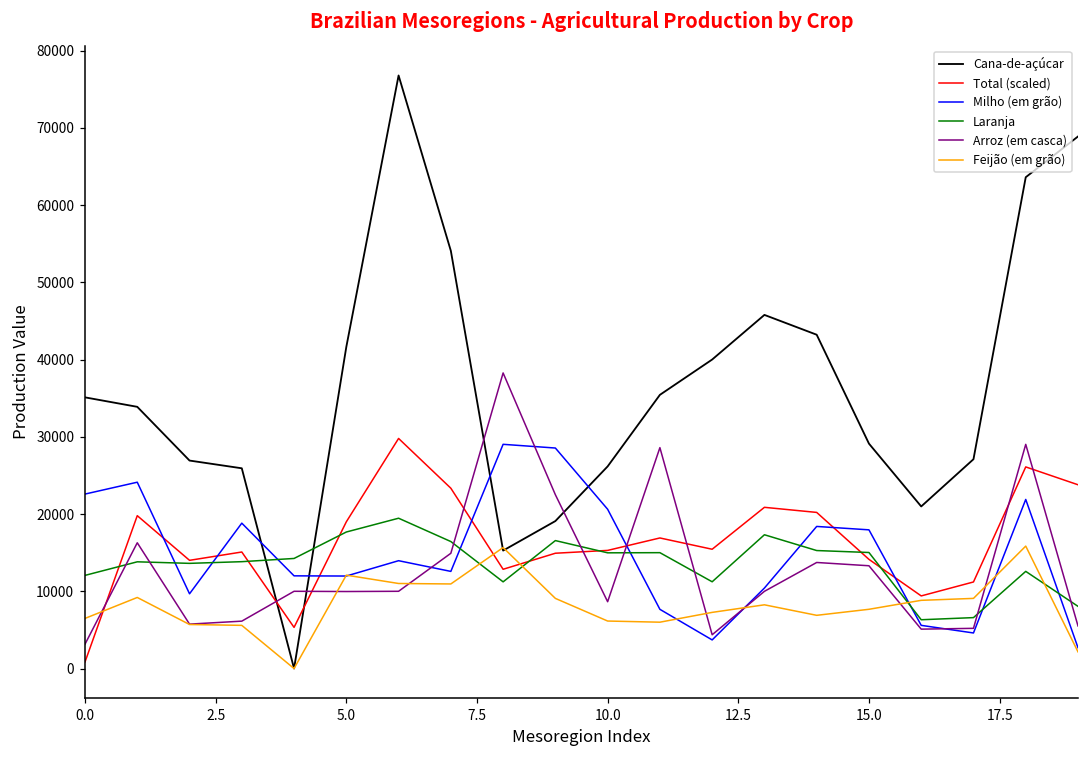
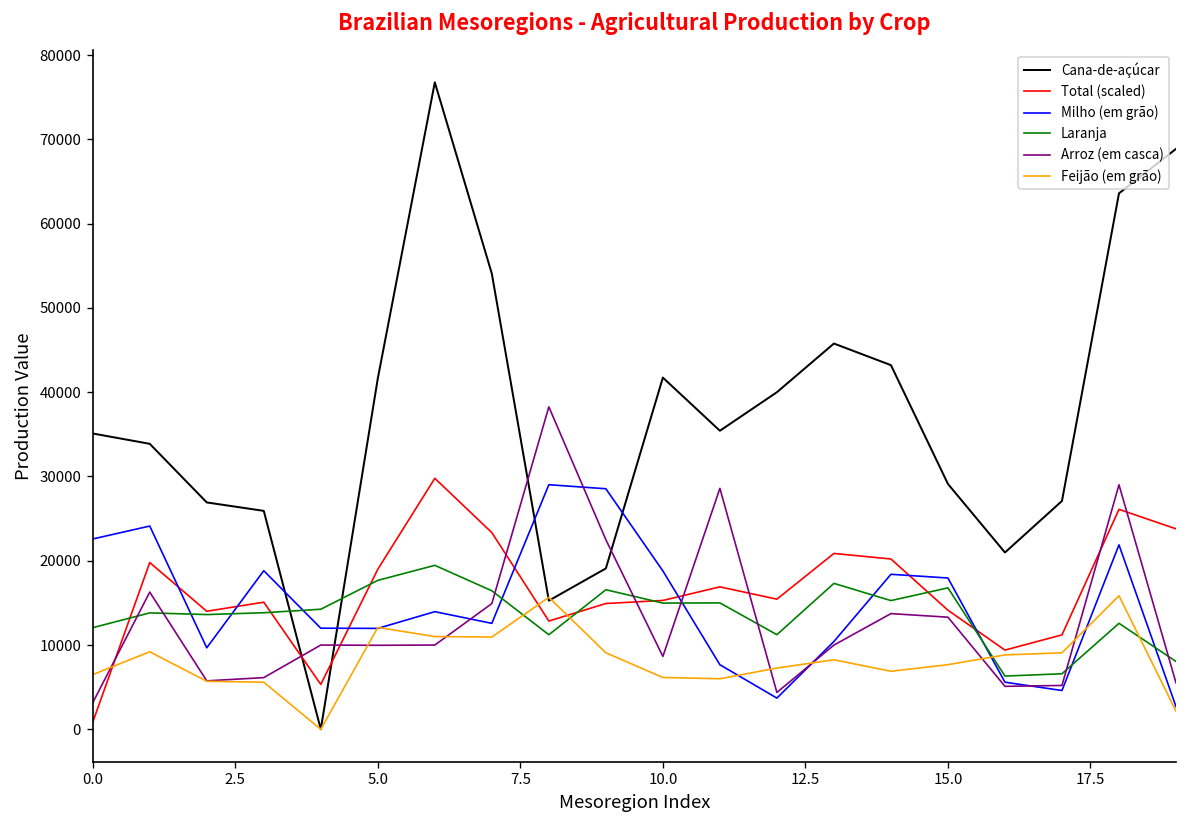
  {
    "Cana-de-açúcar": {
      "0.0": 35000,
      "5.0": 42000,
-     "10.0": 26000,
+     "10.0": 42000,
      "15.0": 29000
    },
    "Total (scaled)": {
      "0.0": 1000,
      "5.0": 19000,
      "15.0": 14000
    },
    "Milho (em grão)": {
      "0.0": 23000,
-     "10.0": 21000,
+     "10.0": 19000,
      "15.0": 18000
    },
    "Laranja": {
      "0.0": 12000,
      "5.0": 18000,
-     "15.0": 15000
+     "15.0": 17000
    },
    "Arroz (em casca)": {
      "0.0": 3000,
      "5.0": 10000,
      "10.0": 9000,
      "15.0": 13000
    },
    "Feijão (em grão)": {
      "0.0": 6000,
      "10.0": 6000,
      "15.0": 8000
    }
  }
